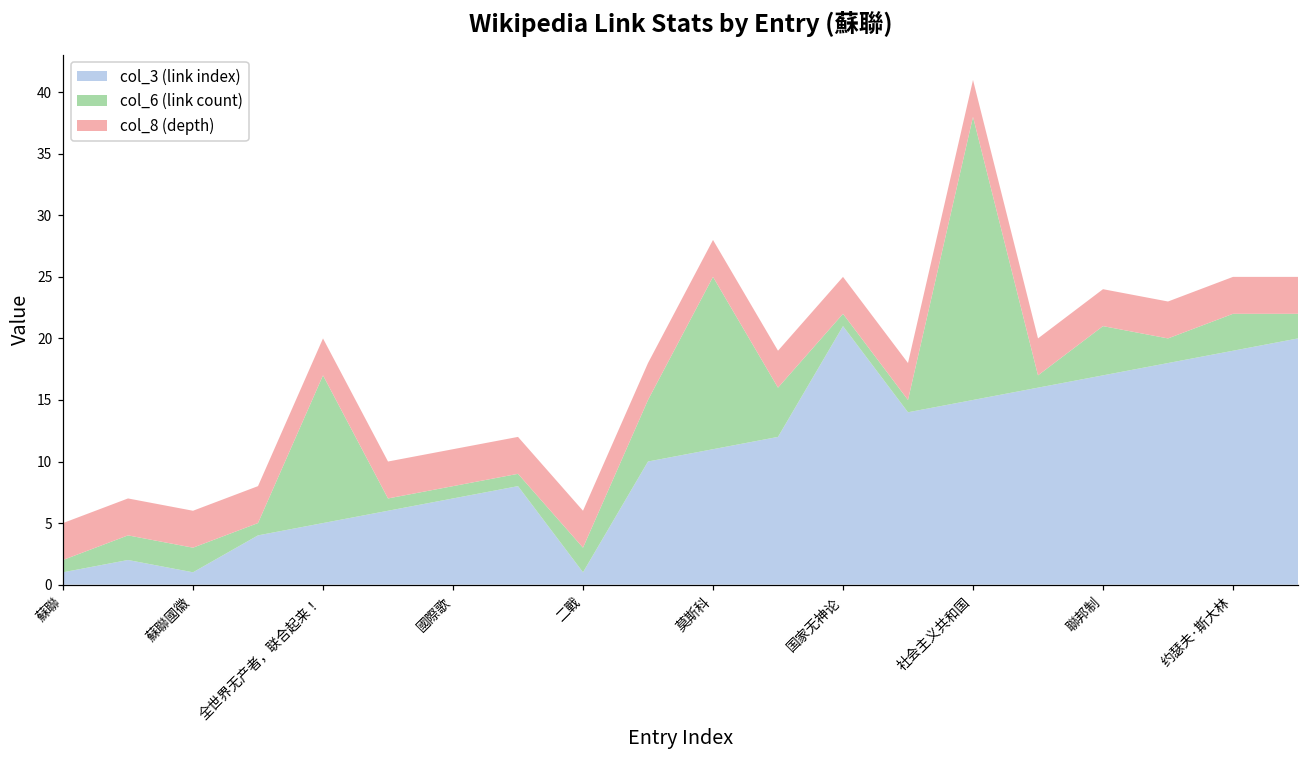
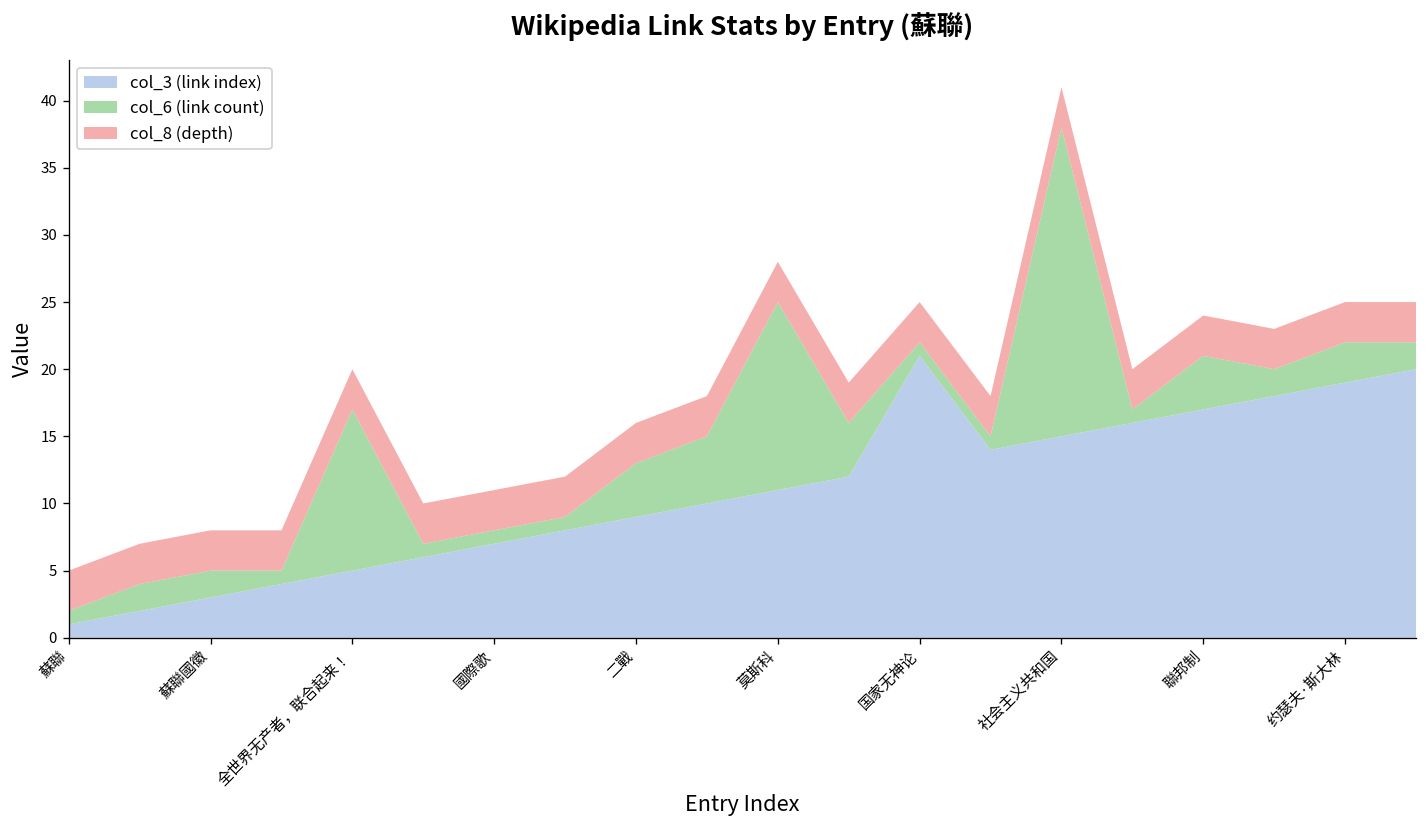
  {
    "col_3 (link index)": {
      "蘇聯": 1,
-     "蘇聯國徽": 1,
+     "蘇聯國徽": 3,
      "全世界无产者，联合起来！": 5,
      "國際歌": 7,
-     "二戰": 1,
+     "二戰": 9,
      "莫斯科": 11,
      "国家无神论": 21,
      "社会主义共和国": 15,
      "聯邦制": 17,
      "约瑟夫·斯大林": 19
    },
    "col_6 (link count)": {
      "蘇聯": 1,
      "蘇聯國徽": 2,
      "全世界无产者，联合起来！": 12,
      "國際歌": 1,
-     "二戰": 2,
+     "二戰": 4,
      "莫斯科": 14,
      "国家无神论": 1,
      "社会主义共和国": 23,
      "聯邦制": 4,
      "约瑟夫·斯大林": 3
    },
    "col_8 (depth)": {
      "蘇聯": 3,
      "蘇聯國徽": 3,
      "全世界无产者，联合起来！": 3,
      "國際歌": 3,
      "二戰": 3,
      "莫斯科": 3,
      "国家无神论": 3,
      "社会主义共和国": 3,
      "聯邦制": 3,
      "约瑟夫·斯大林": 3
    }
  }
